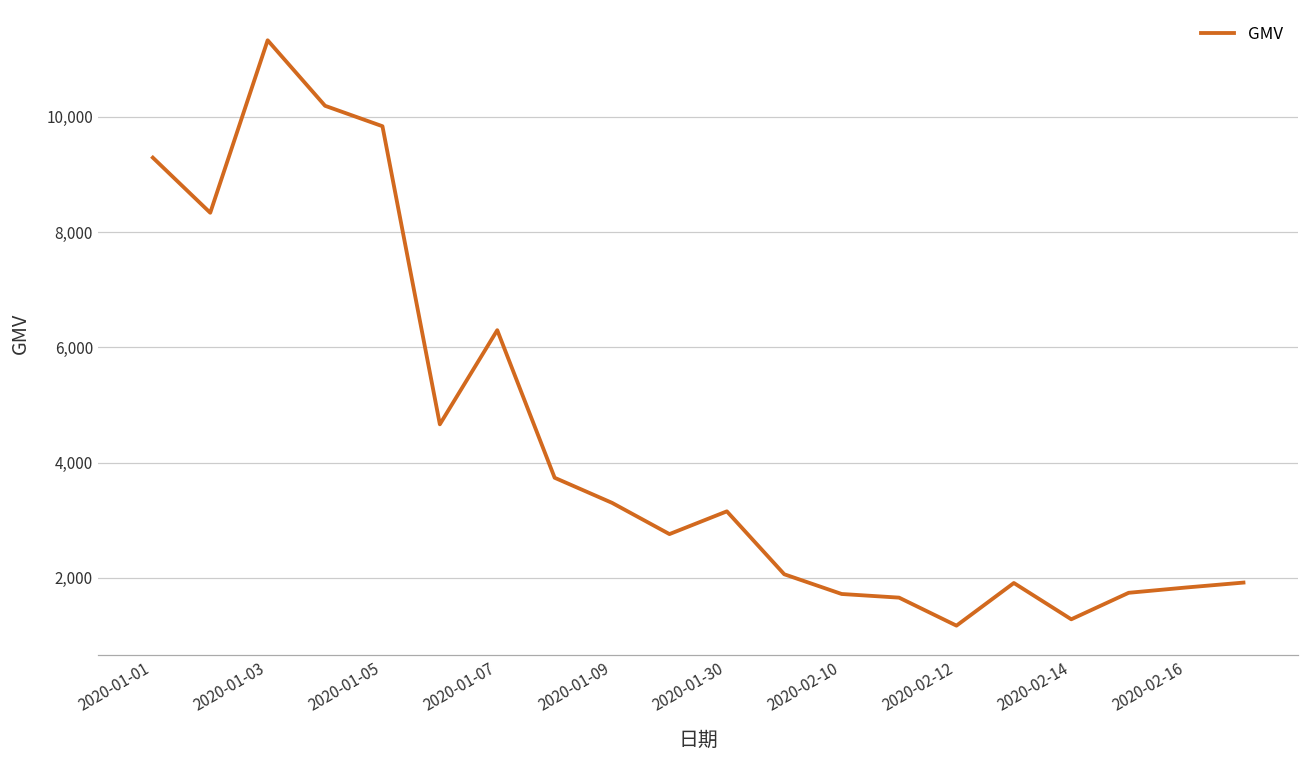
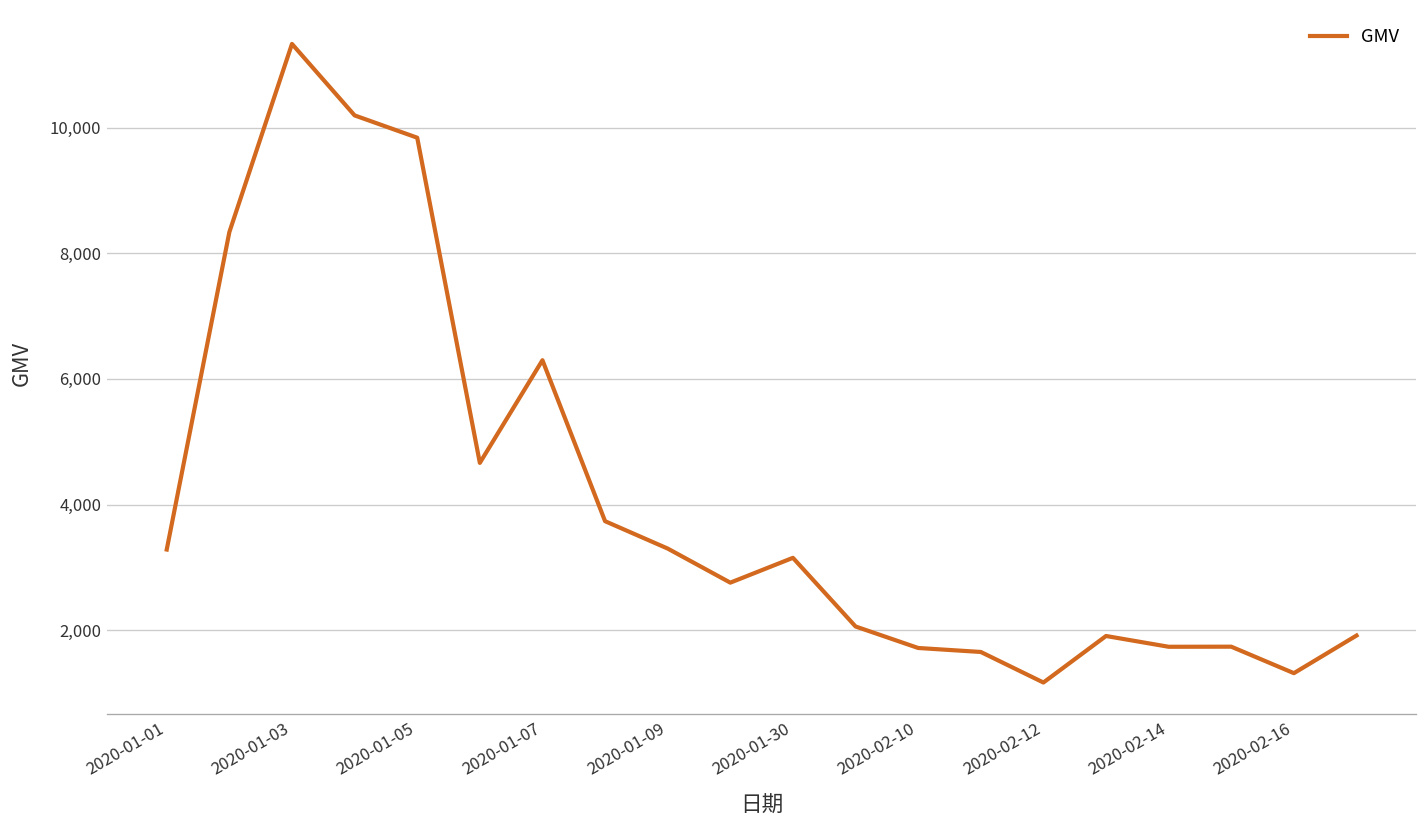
  {
-   "2020-01-01": "9,300",
+   "2020-01-01": "3,300",
    "2020-01-03": "11,300",
    "2020-01-05": "9,800",
    "2020-01-07": "6,300",
    "2020-01-09": "3,300",
    "2020-01-30": "3,200",
    "2020-02-10": "1,700",
    "2020-02-12": "1,200",
-   "2020-02-14": "1,300",
-   "2020-02-16": "1,800"
+   "2020-02-14": "1,700",
+   "2020-02-16": "1,300"
  }
